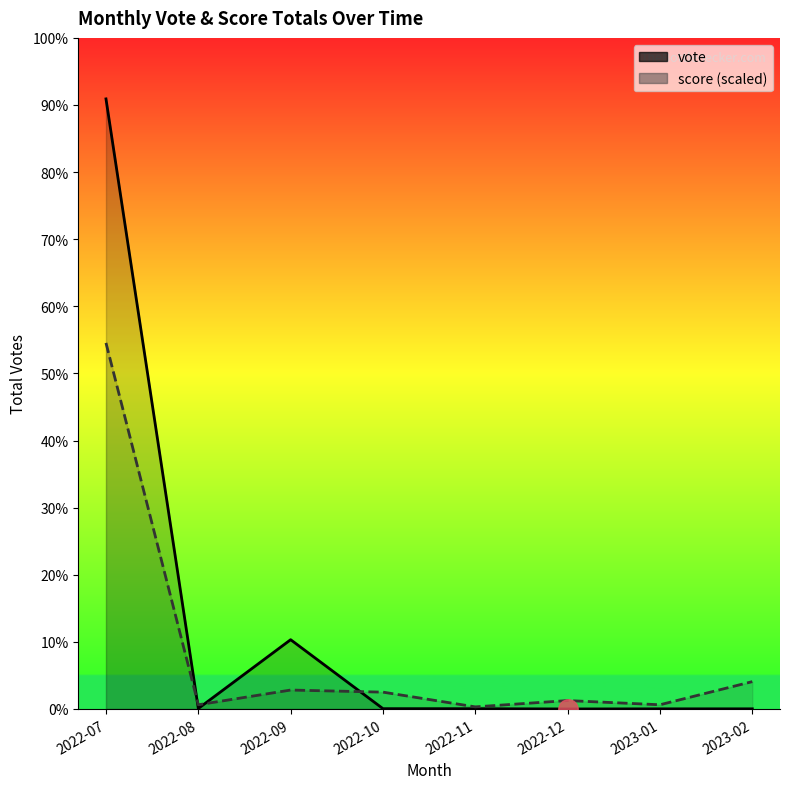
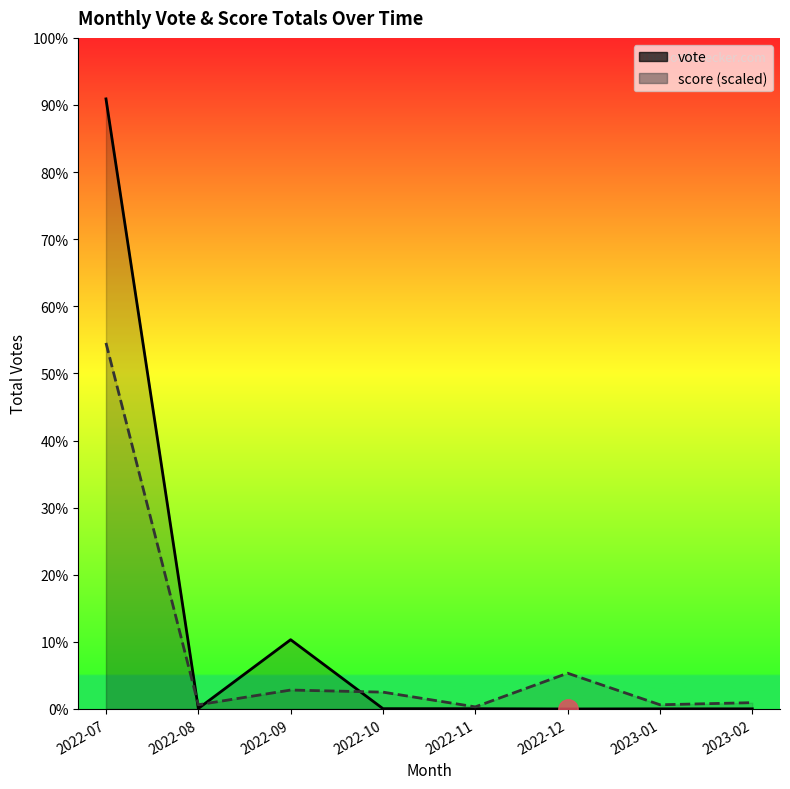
  {
    "vote": {
      "2022-07": "91%",
      "2022-08": "0%",
      "2022-09": "10%",
      "2022-10": "0%",
      "2023-01": "0%",
      "2023-02": "0%"
    },
    "score (scaled)": {
      "2022-07": "55%",
      "2022-08": "1%",
      "2022-09": "3%",
      "2022-10": "3%",
-     "2022-12": "1%",
+     "2022-12": "5%",
      "2023-01": "1%",
-     "2023-02": "4%"
+     "2023-02": "1%"
    }
  }
